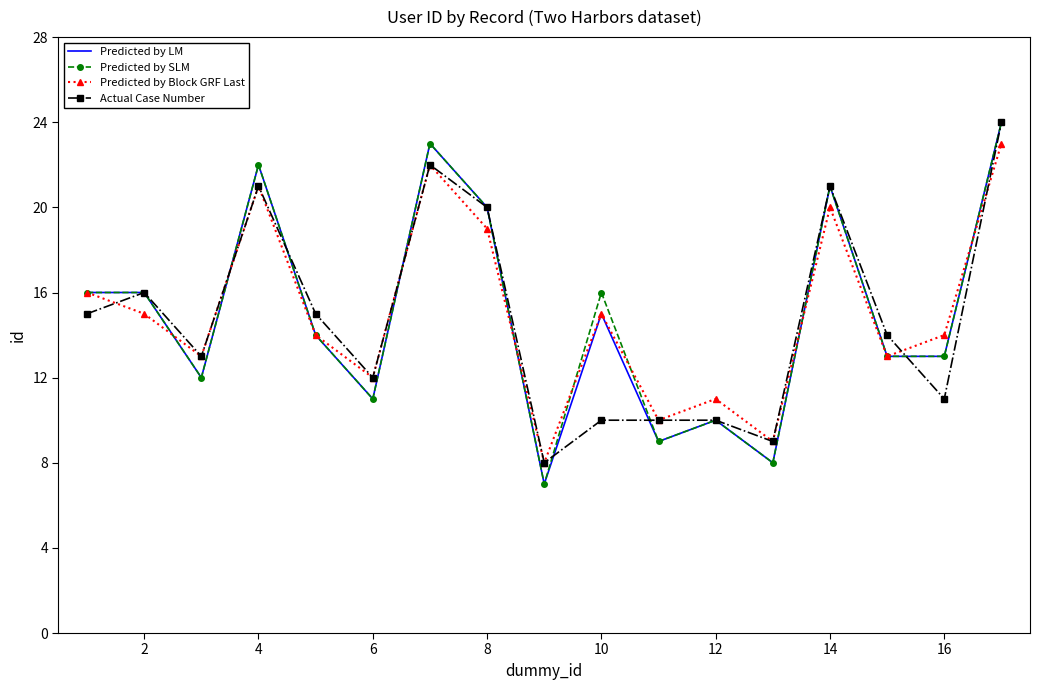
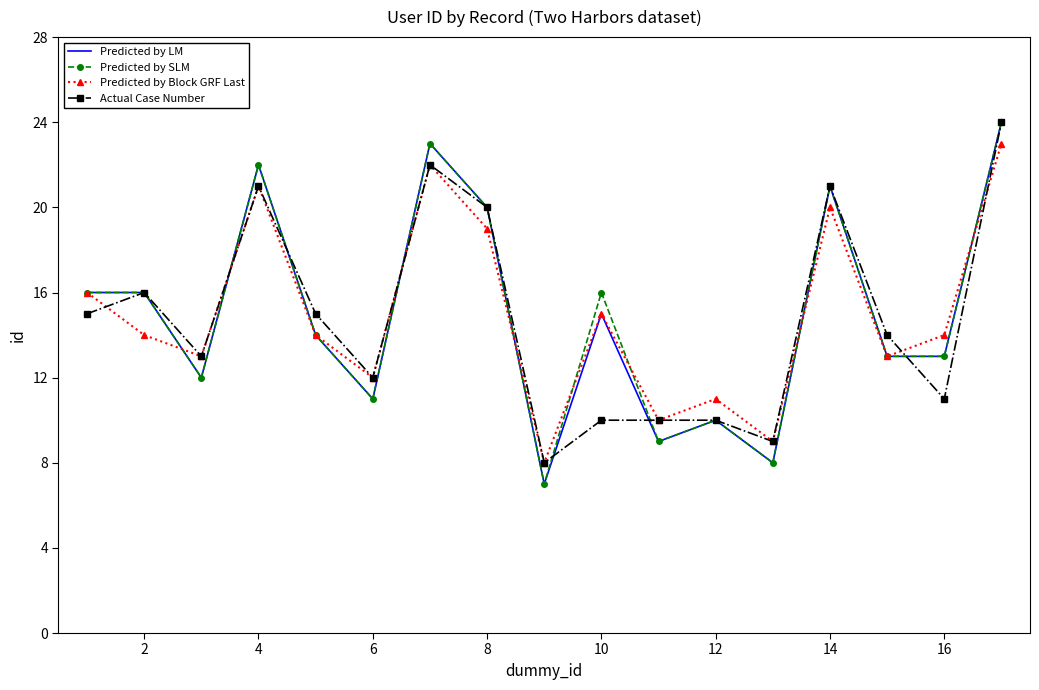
  {
    "Predicted by SLM": {
      "10": 16
    },
    "Predicted by Block GRF Last": {
-     "2": 15,
+     "2": 14,
      "8": 19,
      "12": 11,
      "14": 20,
      "16": 14
    },
    "Actual Case Number": {
      "10": 10,
      "16": 11
    }
  }
